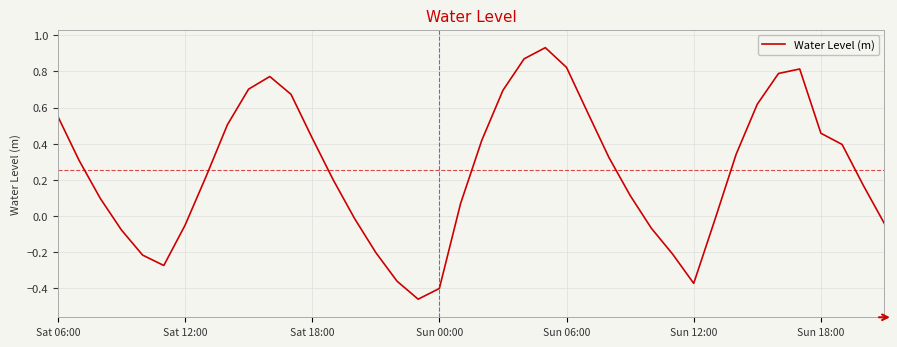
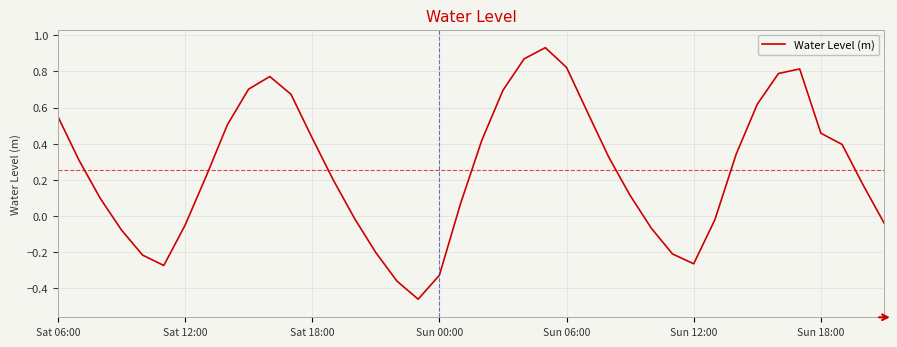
  {
    "Sat 06:00": 0.55,
    "Sat 12:00": -0.05,
    "Sat 18:00": 0.43,
-   "Sun 00:00": -0.40,
+   "Sun 00:00": -0.33,
    "Sun 06:00": 0.82,
-   "Sun 12:00": -0.37,
+   "Sun 12:00": -0.26,
    "Sun 18:00": 0.46
  }
